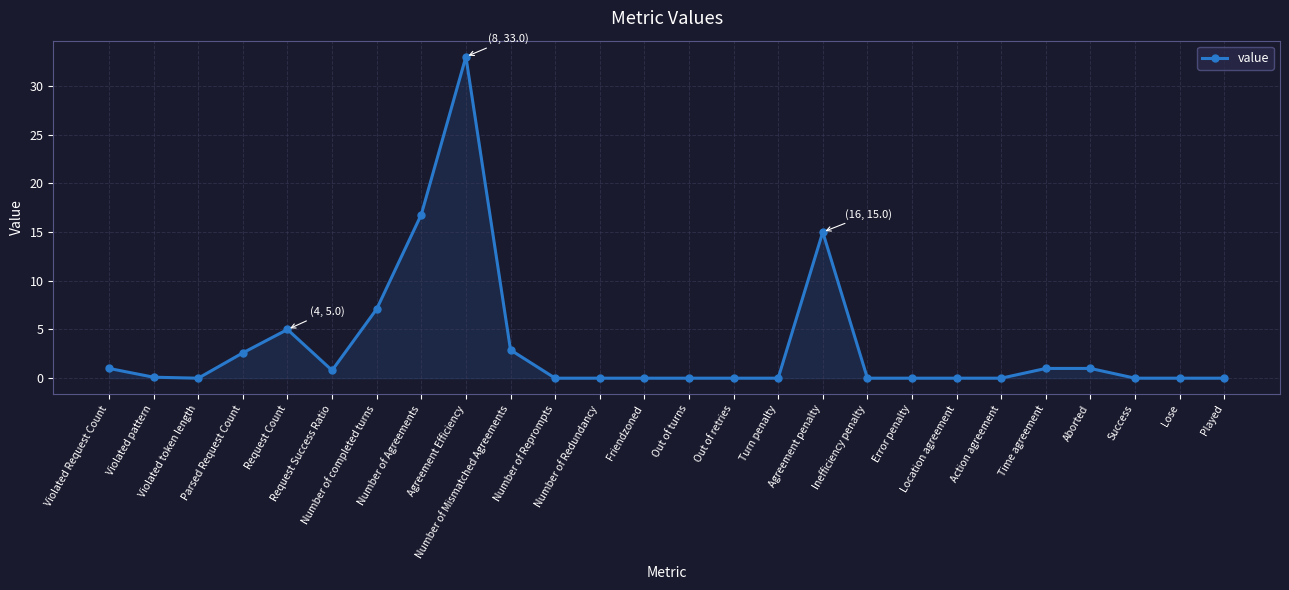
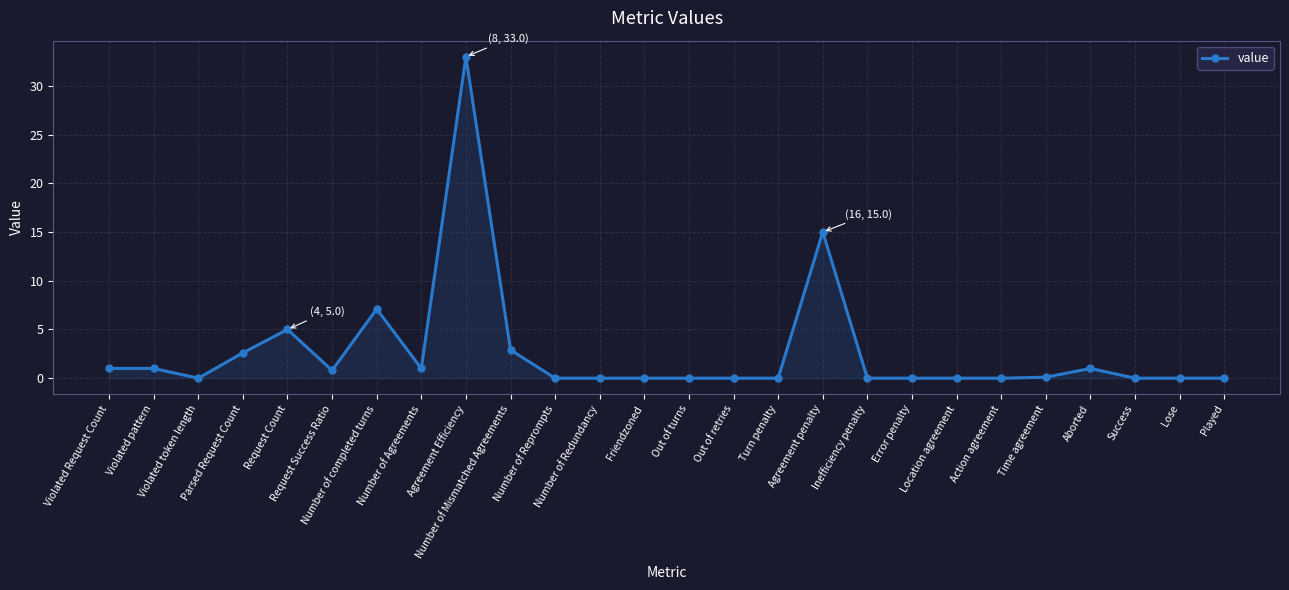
  {
    "Violated Request Count": 1,
-   "Violated pattern": 0,
+   "Violated pattern": 1,
    "Violated token length": 0,
    "Parsed Request Count": 3,
    "Request Success Ratio": 1,
    "Number of completed turns": 7,
-   "Number of Agreements": 17,
+   "Number of Agreements": 1,
    "Number of Mismatched Agreements": 3,
    "Number of Reprompts": 0,
    "Number of Redundancy": 0,
    "Friendzoned": 0,
    "Out of turns": 0,
    "Out of retries": 0,
    "Turn penalty": 0,
    "Inefficiency penalty": 0,
    "Error penalty": 0,
    "Location agreement": 0,
    "Action agreement": 0,
-   "Time agreement": 1,
+   "Time agreement": 0,
    "Aborted": 1,
    "Success": 0,
    "Lose": 0,
    "Played": 0
  }
